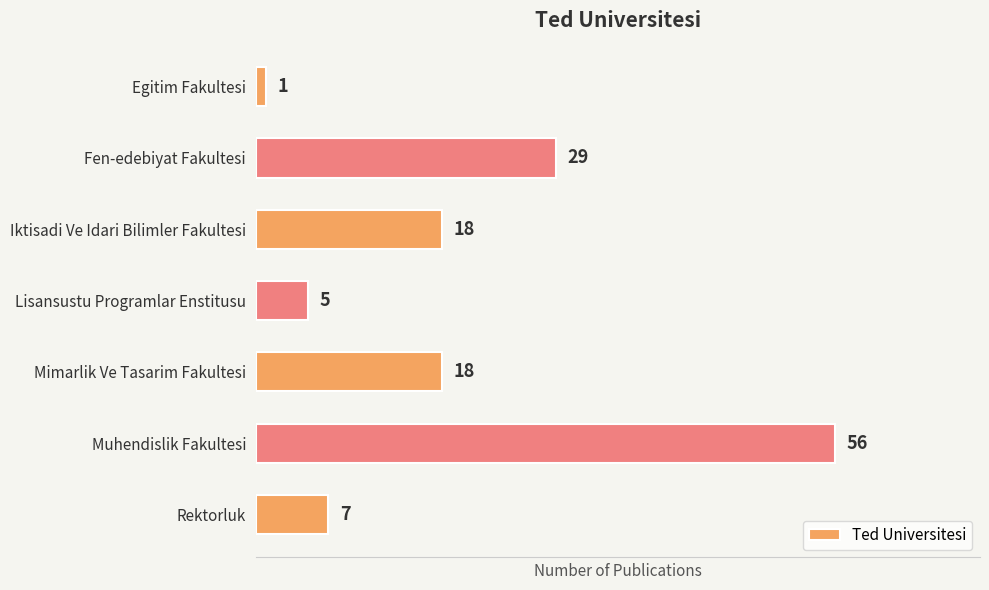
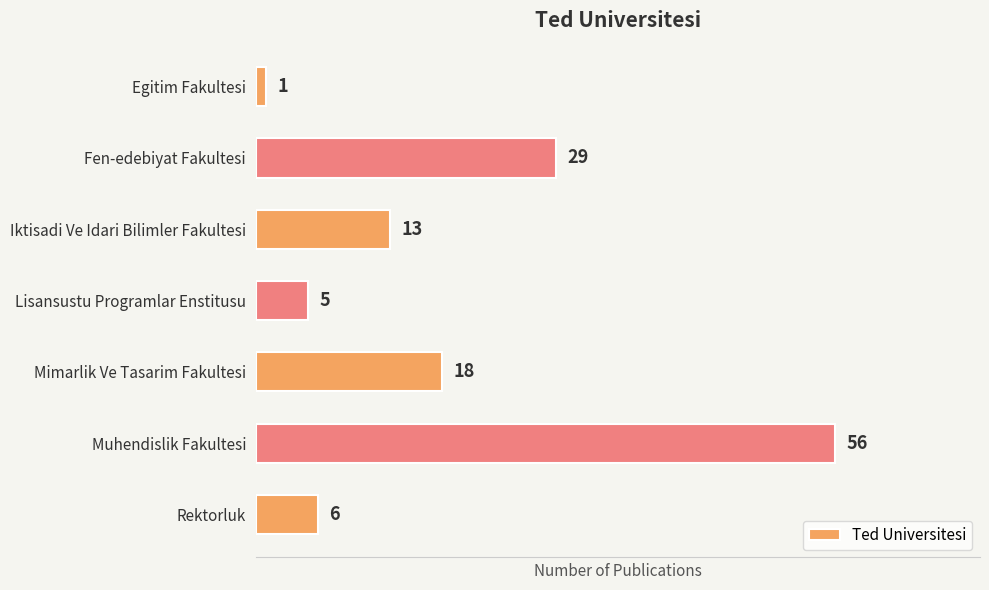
  {
    "Egitim Fakultesi": 1,
    "Fen-edebiyat Fakultesi": 29,
-   "Iktisadi Ve Idari Bilimler Fakultesi": 18,
+   "Iktisadi Ve Idari Bilimler Fakultesi": 13,
    "Lisansustu Programlar Enstitusu": 5,
    "Mimarlik Ve Tasarim Fakultesi": 18,
    "Muhendislik Fakultesi": 56,
-   "Rektorluk": 7
+   "Rektorluk": 6
  }
